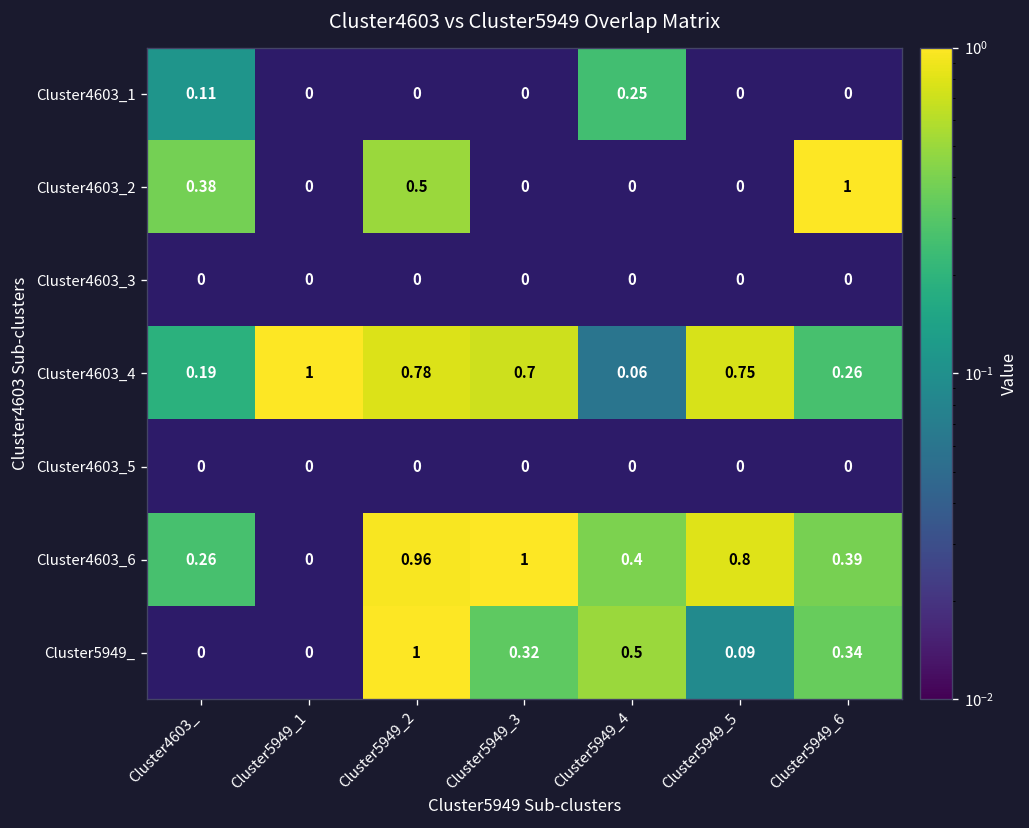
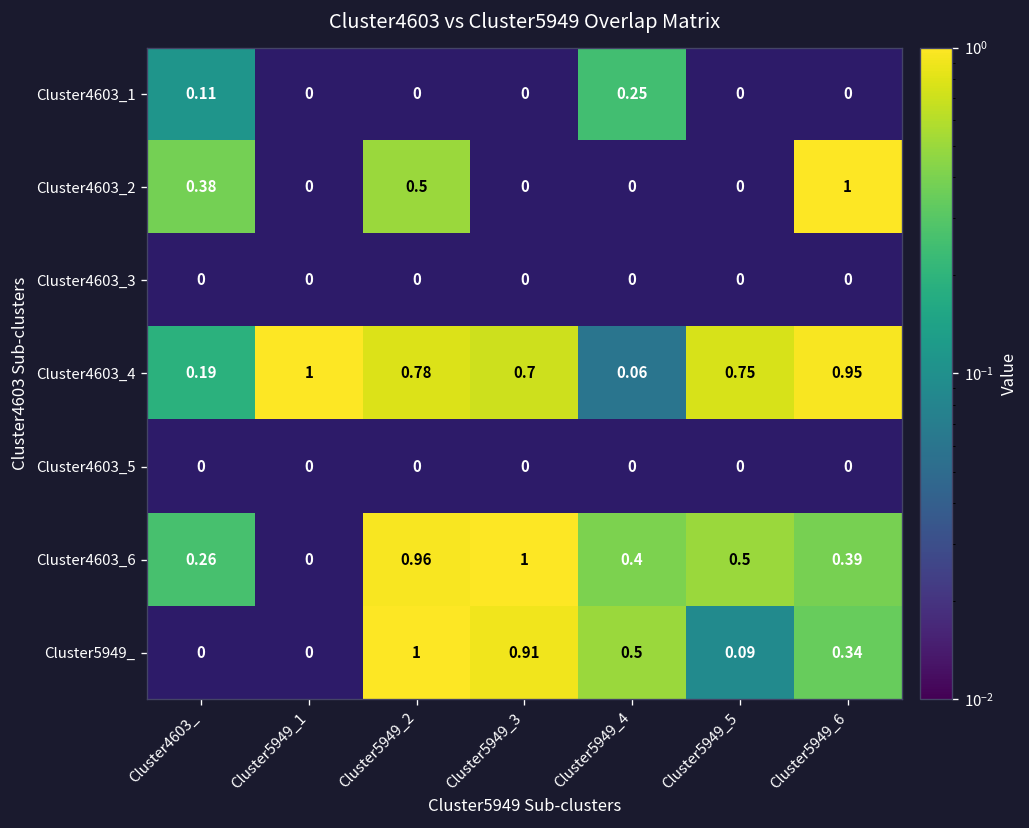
  {
    "Cluster4603_1": {
      "Cluster4603_": 0.11,
      "Cluster5949_1": 0,
      "Cluster5949_2": 0,
      "Cluster5949_3": 0,
      "Cluster5949_4": 0.25,
      "Cluster5949_5": 0,
      "Cluster5949_6": 0
    },
    "Cluster4603_2": {
      "Cluster4603_": 0.38,
      "Cluster5949_1": 0,
      "Cluster5949_2": 0.5,
      "Cluster5949_3": 0,
      "Cluster5949_4": 0,
      "Cluster5949_5": 0,
      "Cluster5949_6": 1
    },
    "Cluster4603_3": {
      "Cluster4603_": 0,
      "Cluster5949_1": 0,
      "Cluster5949_2": 0,
      "Cluster5949_3": 0,
      "Cluster5949_4": 0,
      "Cluster5949_5": 0,
      "Cluster5949_6": 0
    },
    "Cluster4603_4": {
      "Cluster4603_": 0.19,
      "Cluster5949_1": 1,
      "Cluster5949_2": 0.78,
      "Cluster5949_3": 0.7,
      "Cluster5949_4": 0.06,
      "Cluster5949_5": 0.75,
-     "Cluster5949_6": 0.26
+     "Cluster5949_6": 0.95
    },
    "Cluster4603_5": {
      "Cluster4603_": 0,
      "Cluster5949_1": 0,
      "Cluster5949_2": 0,
      "Cluster5949_3": 0,
      "Cluster5949_4": 0,
      "Cluster5949_5": 0,
      "Cluster5949_6": 0
    },
    "Cluster4603_6": {
      "Cluster4603_": 0.26,
      "Cluster5949_1": 0,
      "Cluster5949_2": 0.96,
      "Cluster5949_3": 1,
      "Cluster5949_4": 0.4,
-     "Cluster5949_5": 0.8,
+     "Cluster5949_5": 0.5,
      "Cluster5949_6": 0.39
    },
    "Cluster5949_": {
      "Cluster4603_": 0,
      "Cluster5949_1": 0,
      "Cluster5949_2": 1,
-     "Cluster5949_3": 0.32,
+     "Cluster5949_3": 0.91,
      "Cluster5949_4": 0.5,
      "Cluster5949_5": 0.09,
      "Cluster5949_6": 0.34
    }
  }
